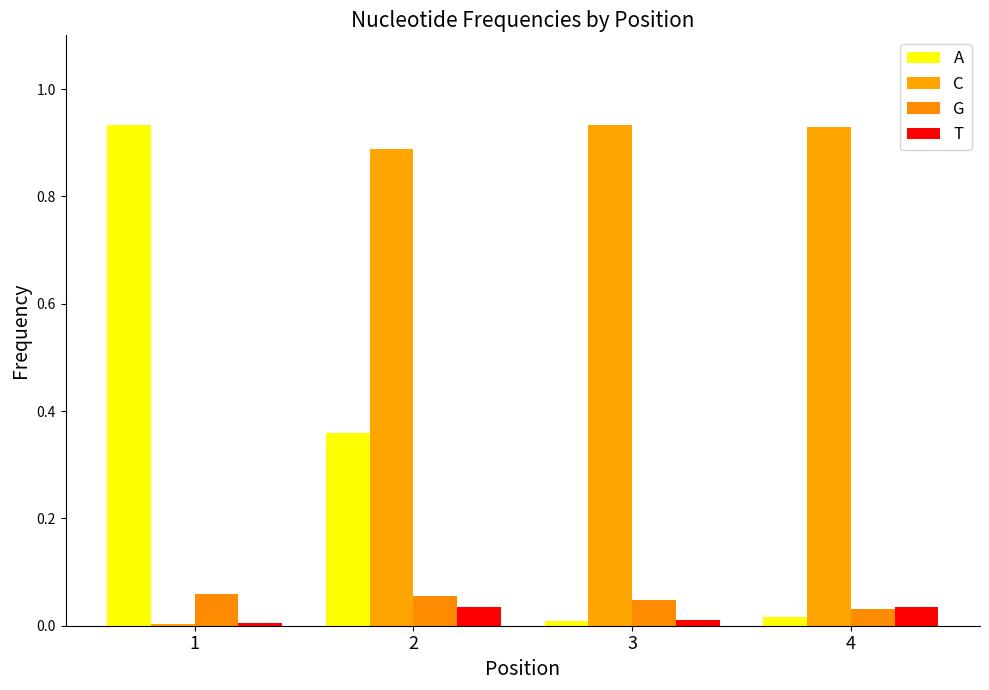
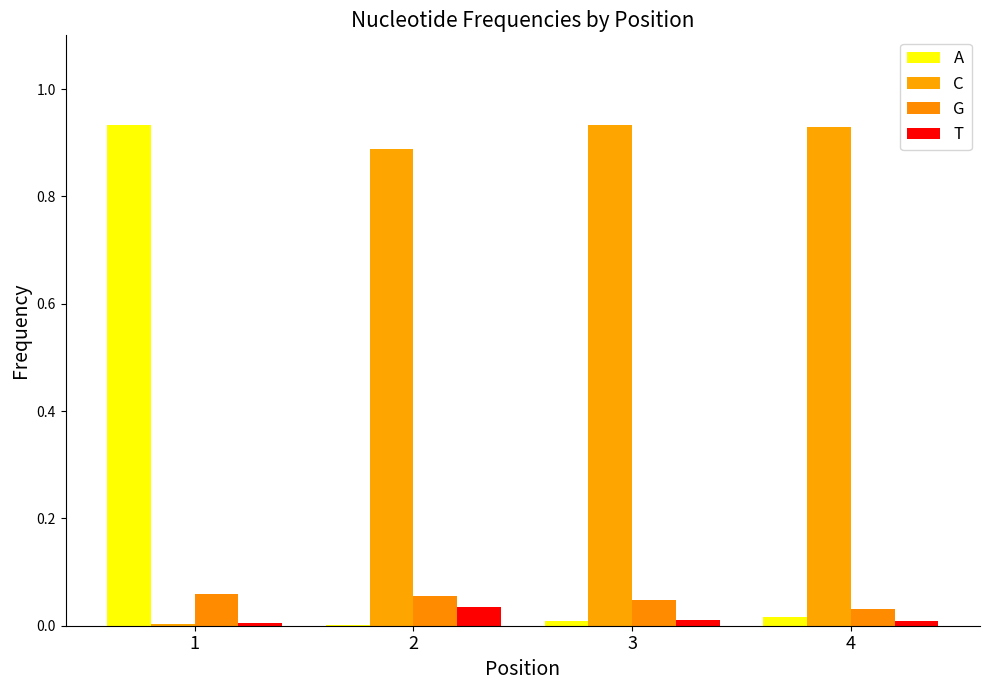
  {
    "A": {
      "1": 0.93,
-     "2": 0.36,
+     "2": 0.00,
      "3": 0.01,
      "4": 0.02
    },
    "T": {
      "1": 0.01,
      "2": 0.04,
      "3": 0.01,
-     "4": 0.04
+     "4": 0.01
    }
  }
